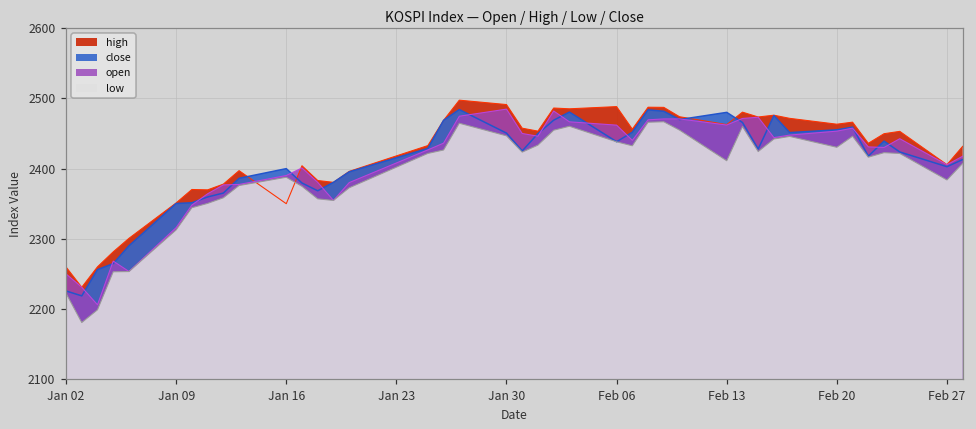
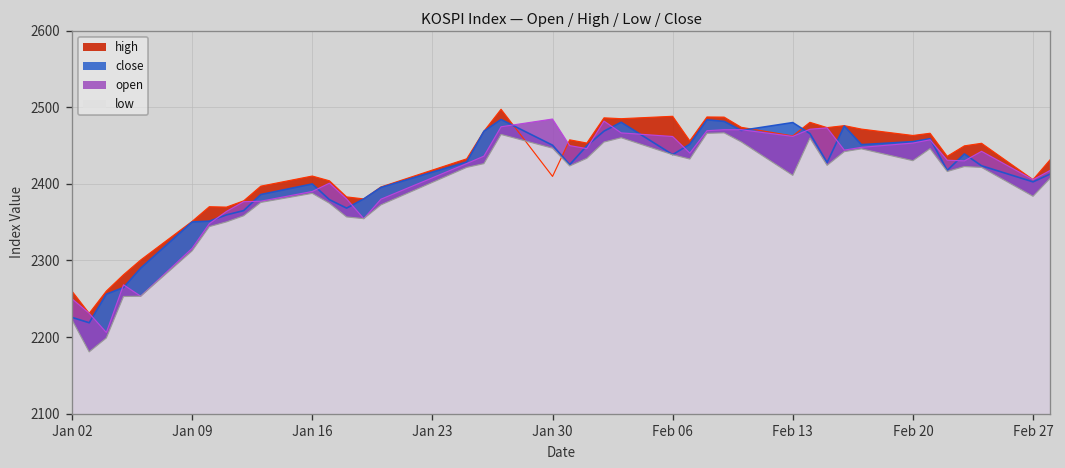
  {
    "high": {
      "Jan 02": 2260,
-     "Jan 16": 2350,
-     "Jan 30": 2490,
+     "Jan 16": 2410,
+     "Jan 30": 2410,
      "Feb 06": 2490,
      "Feb 20": 2460
    },
    "close": {
      "Jan 16": 2400,
      "Feb 13": 2480
    },
    "open": {
      "Jan 02": 2250,
      "Jan 30": 2480,
      "Feb 06": 2460
    },
    "low": {
      "Feb 13": 2410,
      "Feb 20": 2430,
      "Feb 27": 2380
    }
  }
